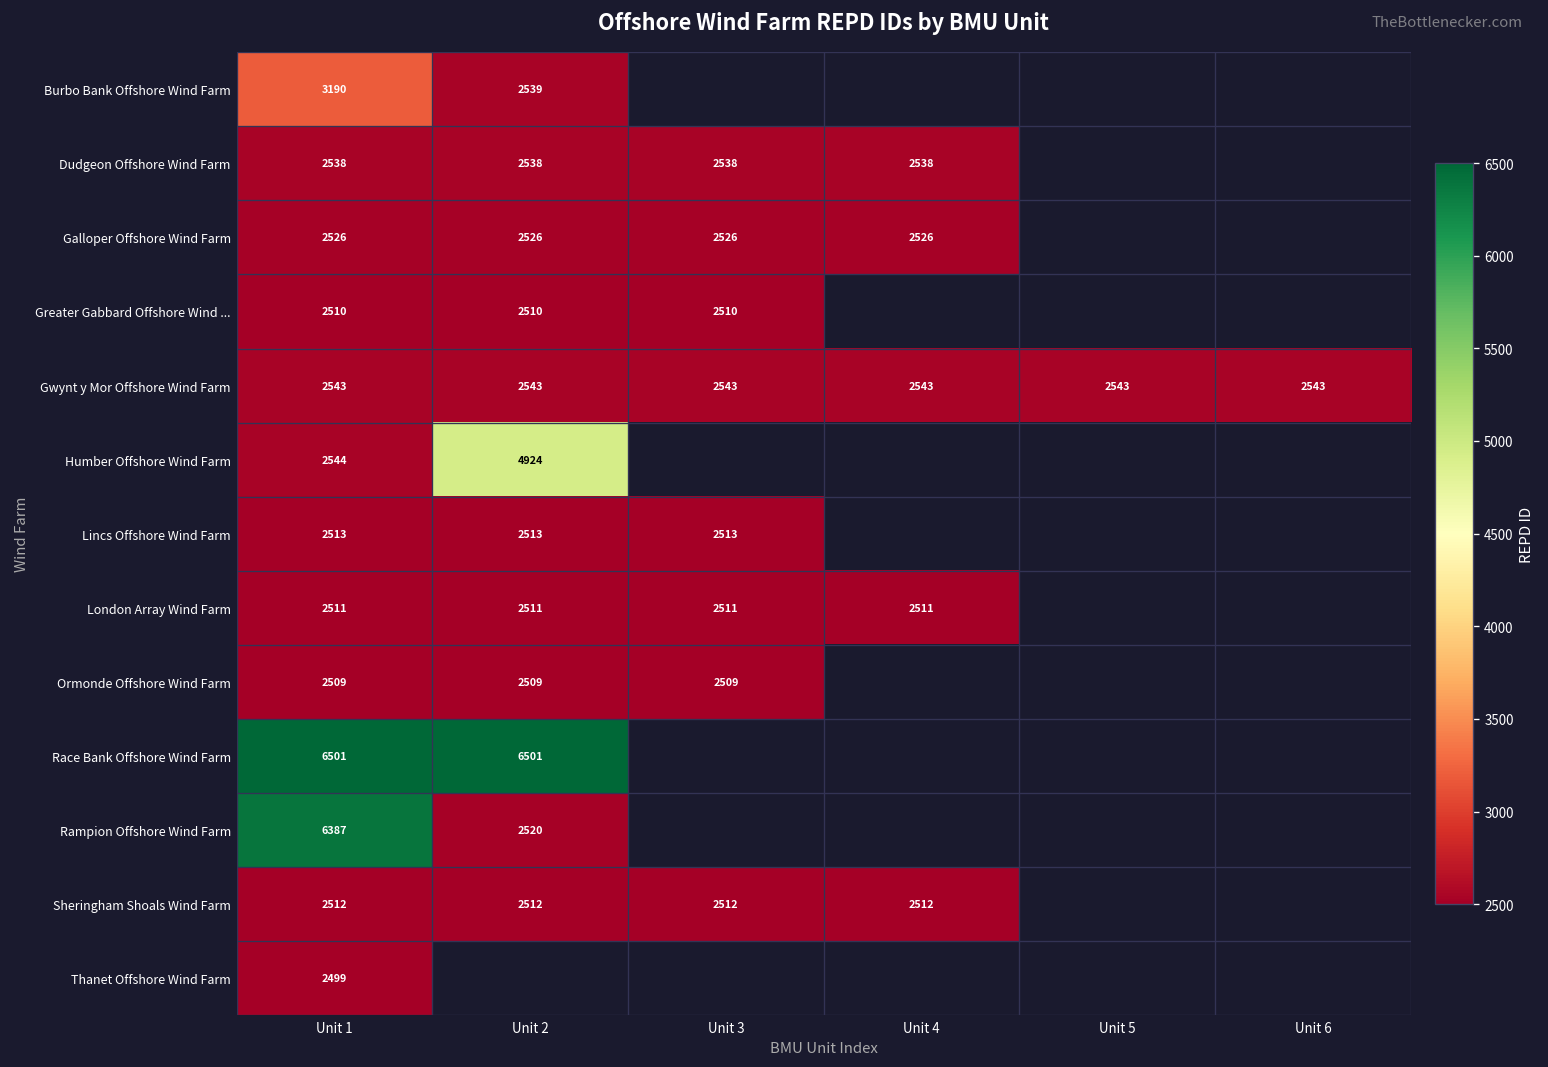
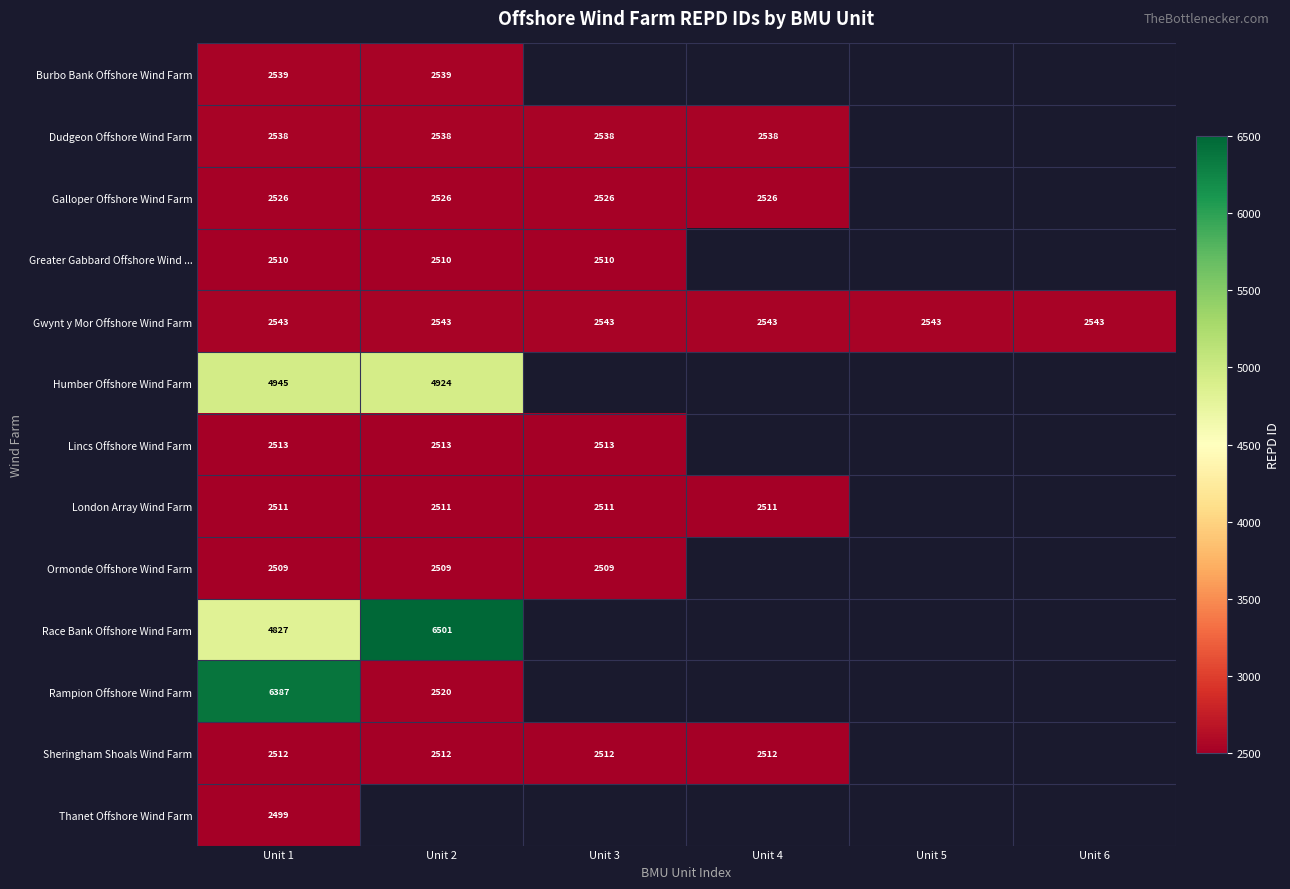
  {
    "Burbo Bank Offshore Wind Farm": {
-     "Unit 1": 3190,
+     "Unit 1": 2539,
      "Unit 2": 2539
    },
    "Dudgeon Offshore Wind Farm": {
      "Unit 1": 2538,
      "Unit 2": 2538,
      "Unit 3": 2538,
      "Unit 4": 2538
    },
    "Galloper Offshore Wind Farm": {
      "Unit 1": 2526,
      "Unit 2": 2526,
      "Unit 3": 2526,
      "Unit 4": 2526
    },
    "Greater Gabbard Offshore Wind ...": {
      "Unit 1": 2510,
      "Unit 2": 2510,
      "Unit 3": 2510
    },
    "Gwynt y Mor Offshore Wind Farm": {
      "Unit 1": 2543,
      "Unit 2": 2543,
      "Unit 3": 2543,
      "Unit 4": 2543,
      "Unit 5": 2543,
      "Unit 6": 2543
    },
    "Humber Offshore Wind Farm": {
-     "Unit 1": 2544,
+     "Unit 1": 4945,
      "Unit 2": 4924
    },
    "Lincs Offshore Wind Farm": {
      "Unit 1": 2513,
      "Unit 2": 2513,
      "Unit 3": 2513
    },
    "London Array Wind Farm": {
      "Unit 1": 2511,
      "Unit 2": 2511,
      "Unit 3": 2511,
      "Unit 4": 2511
    },
    "Ormonde Offshore Wind Farm": {
      "Unit 1": 2509,
      "Unit 2": 2509,
      "Unit 3": 2509
    },
    "Race Bank Offshore Wind Farm": {
-     "Unit 1": 6501,
+     "Unit 1": 4827,
      "Unit 2": 6501
    },
    "Rampion Offshore Wind Farm": {
      "Unit 1": 6387,
      "Unit 2": 2520
    },
    "Sheringham Shoals Wind Farm": {
      "Unit 1": 2512,
      "Unit 2": 2512,
      "Unit 3": 2512,
      "Unit 4": 2512
    },
    "Thanet Offshore Wind Farm": {
      "Unit 1": 2499
    }
  }
